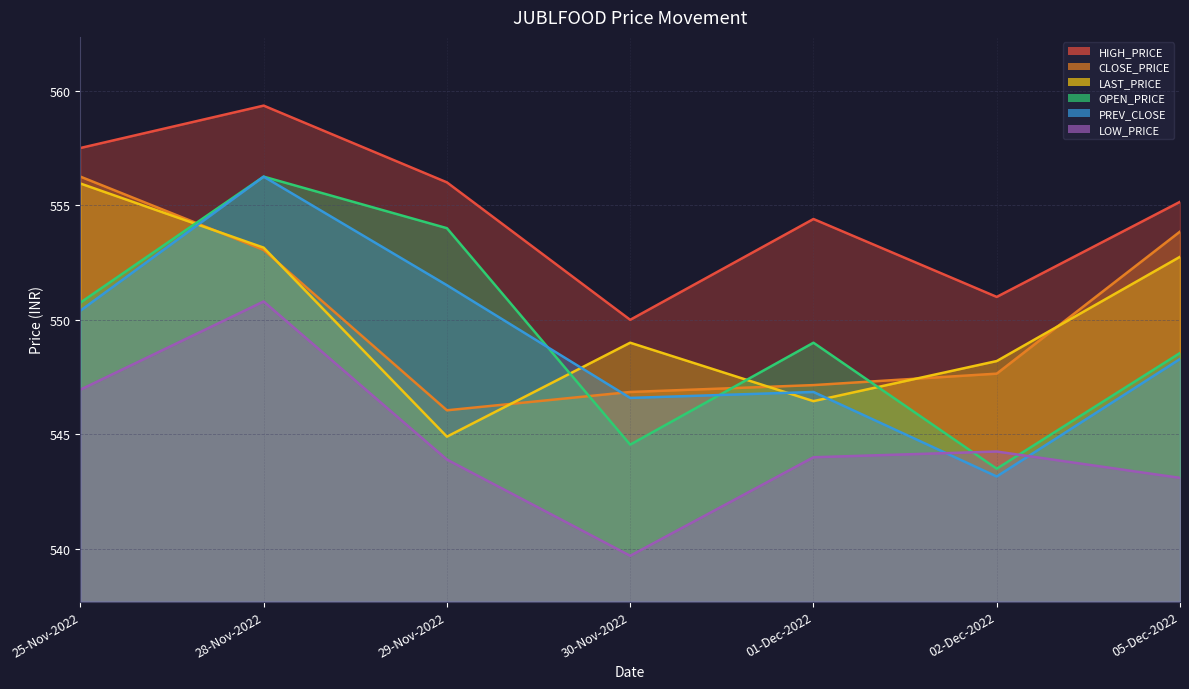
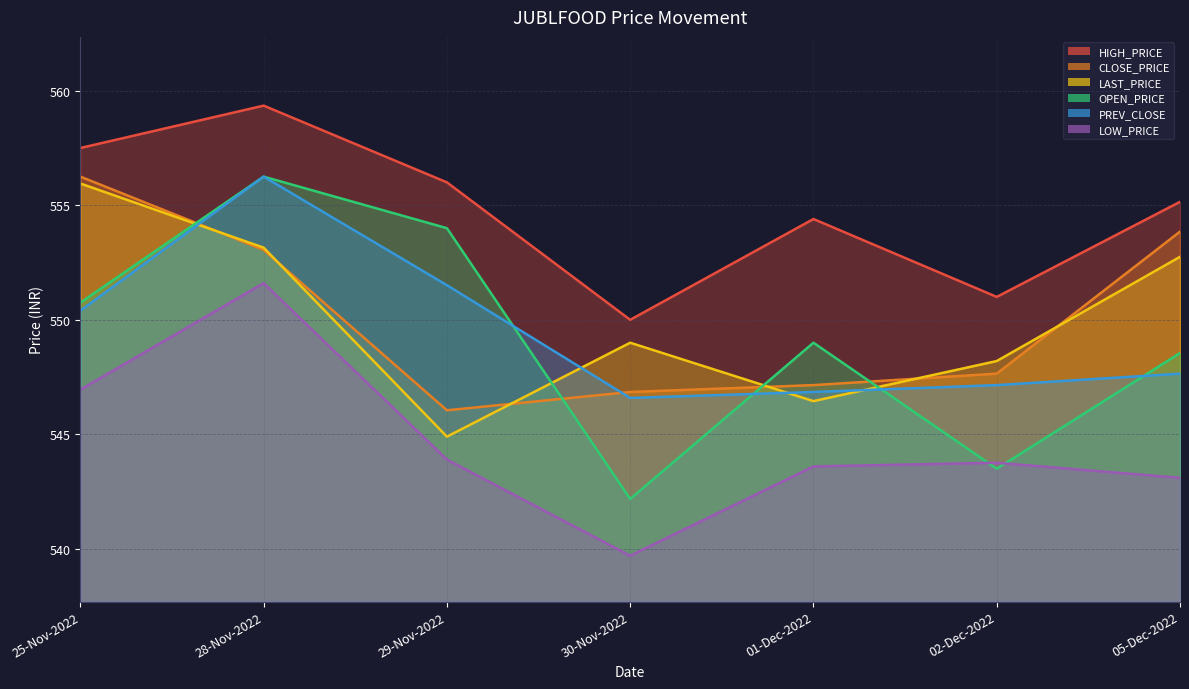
  {
    "OPEN_PRICE": {
      "25-Nov-2022": 550.8,
      "29-Nov-2022": 554.0,
-     "30-Nov-2022": 544.6,
+     "30-Nov-2022": 542.2,
      "01-Dec-2022": 549.0,
      "02-Dec-2022": 543.5,
      "05-Dec-2022": 548.6
    },
    "PREV_CLOSE": {
      "25-Nov-2022": 550.4,
      "29-Nov-2022": 551.5,
      "30-Nov-2022": 546.6,
      "01-Dec-2022": 546.9,
-     "02-Dec-2022": 543.2,
-     "05-Dec-2022": 548.3
+     "02-Dec-2022": 547.2,
+     "05-Dec-2022": 547.7
    },
    "LOW_PRICE": {
      "25-Nov-2022": 547.0,
-     "28-Nov-2022": 550.8,
+     "28-Nov-2022": 551.6,
      "29-Nov-2022": 543.9,
      "30-Nov-2022": 539.7,
-     "01-Dec-2022": 544.0,
-     "02-Dec-2022": 544.3,
+     "01-Dec-2022": 543.6,
+     "02-Dec-2022": 543.8,
      "05-Dec-2022": 543.1
    }
  }
